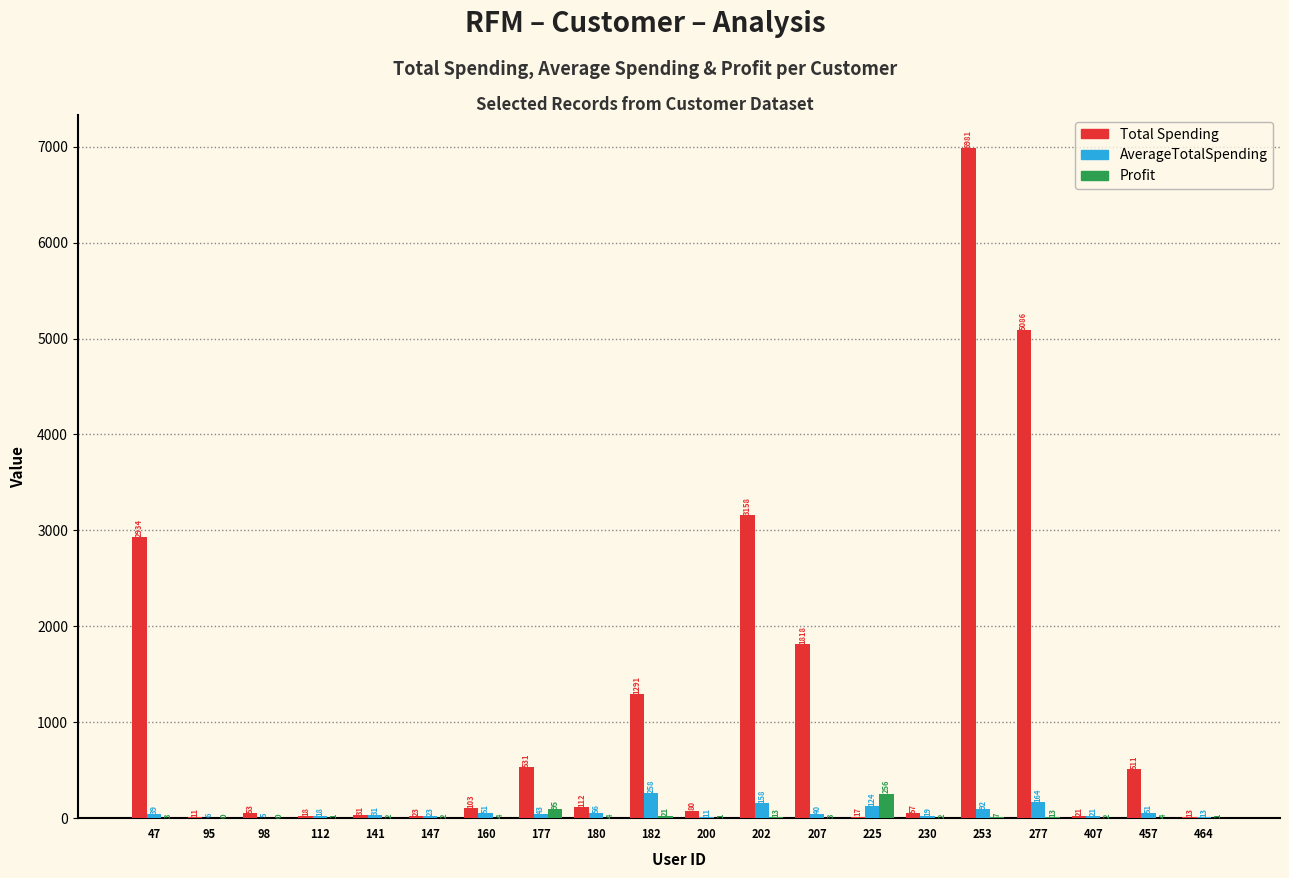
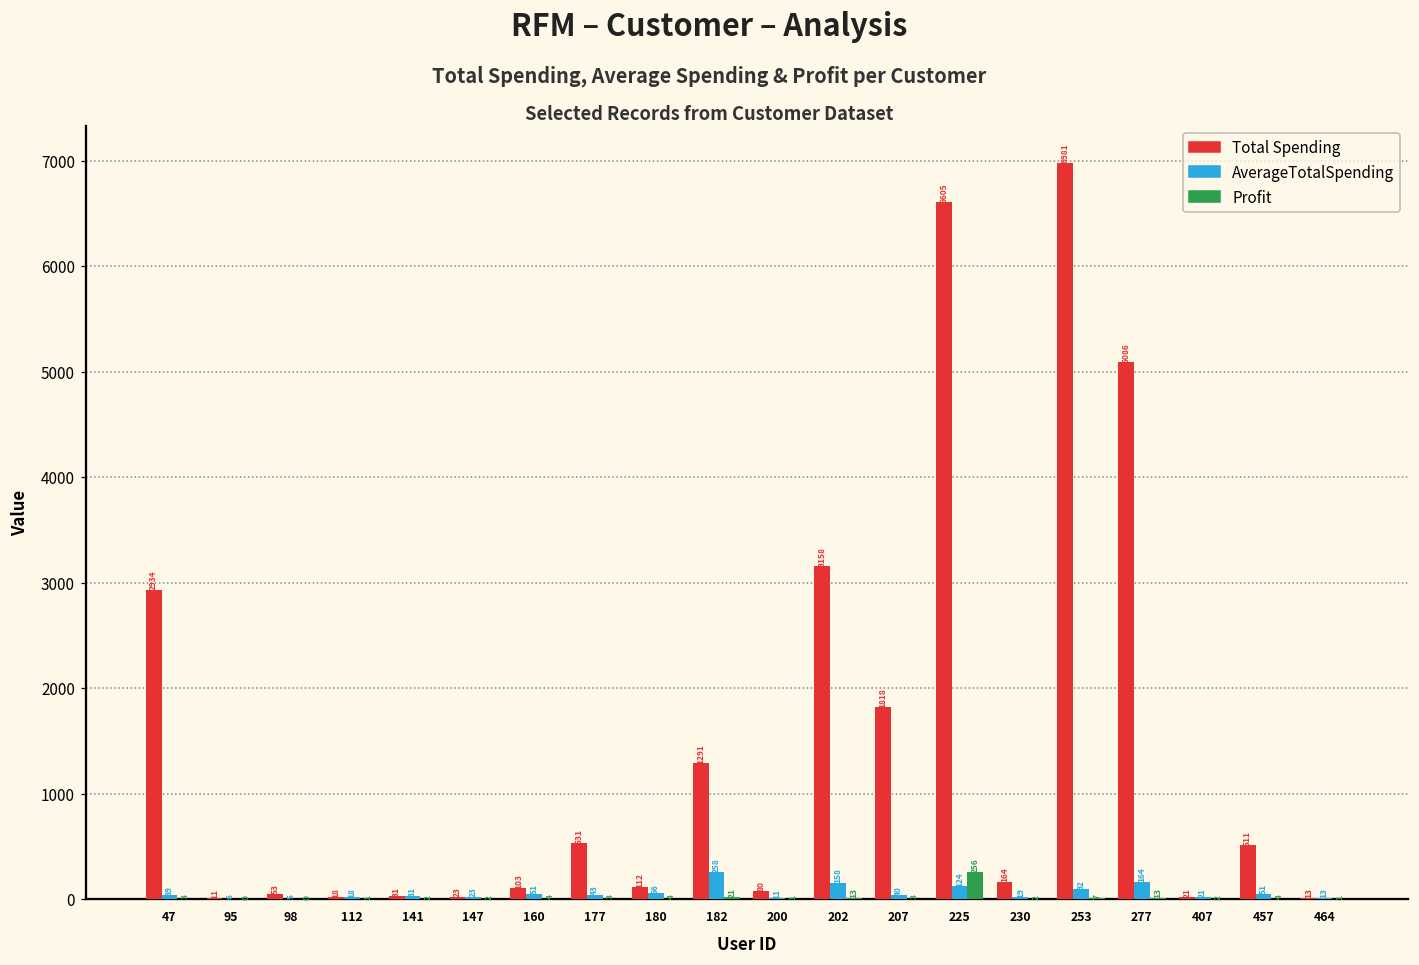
  {
    "Total Spending": {
      "47": 2934,
      "95": 11,
      "98": 53,
      "112": 18,
      "141": 31,
      "147": 23,
      "160": 103,
      "177": 531,
      "180": 112,
      "182": 1291,
      "200": 80,
      "202": 3158,
      "207": 1818,
-     "225": 17,
-     "230": 57,
+     "225": 6605,
+     "230": 164,
      "253": 6981,
      "277": 5086,
      "407": 21,
      "457": 511,
      "464": 13
    },
    "AverageTotalSpending": {
      "47": 39,
      "95": 6,
      "98": 5,
      "112": 18,
      "141": 31,
      "147": 23,
      "160": 51,
      "177": 43,
      "180": 56,
      "182": 258,
      "200": 11,
      "202": 158,
      "207": 40,
      "225": 124,
      "230": 19,
      "253": 92,
      "277": 164,
      "407": 21,
      "457": 51,
      "464": 13
    },
    "Profit": {
      "47": 3,
      "95": 0,
      "98": 0,
      "112": 1,
      "141": 2,
      "147": 2,
      "160": 4,
-     "177": 95,
+     "177": 3,
      "180": 4,
      "182": 21,
      "200": 1,
      "202": 13,
      "207": 3,
      "225": 256,
      "230": 2,
      "253": 7,
      "277": 13,
      "407": 2,
      "457": 4,
      "464": 1
    }
  }
